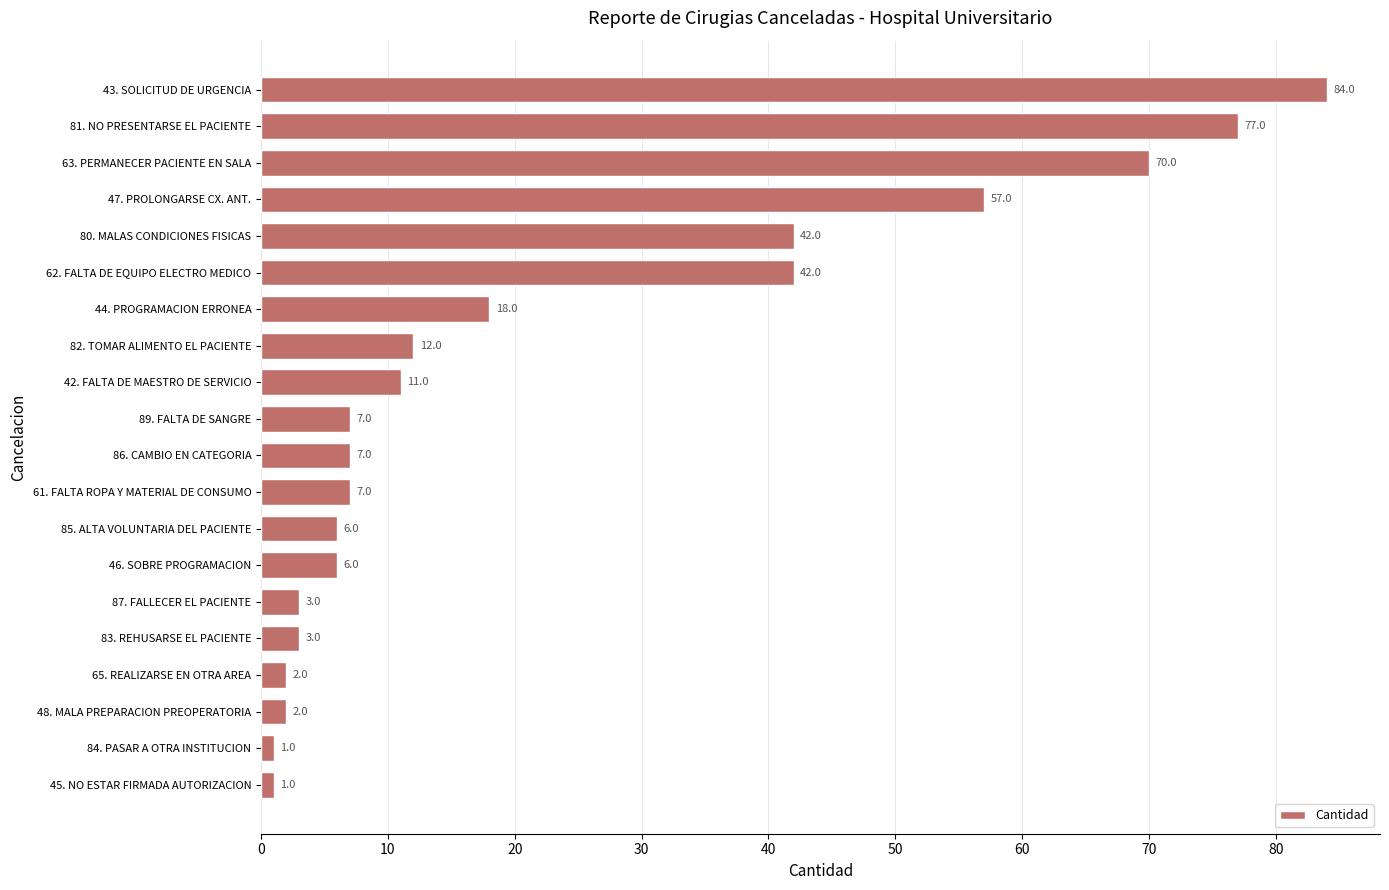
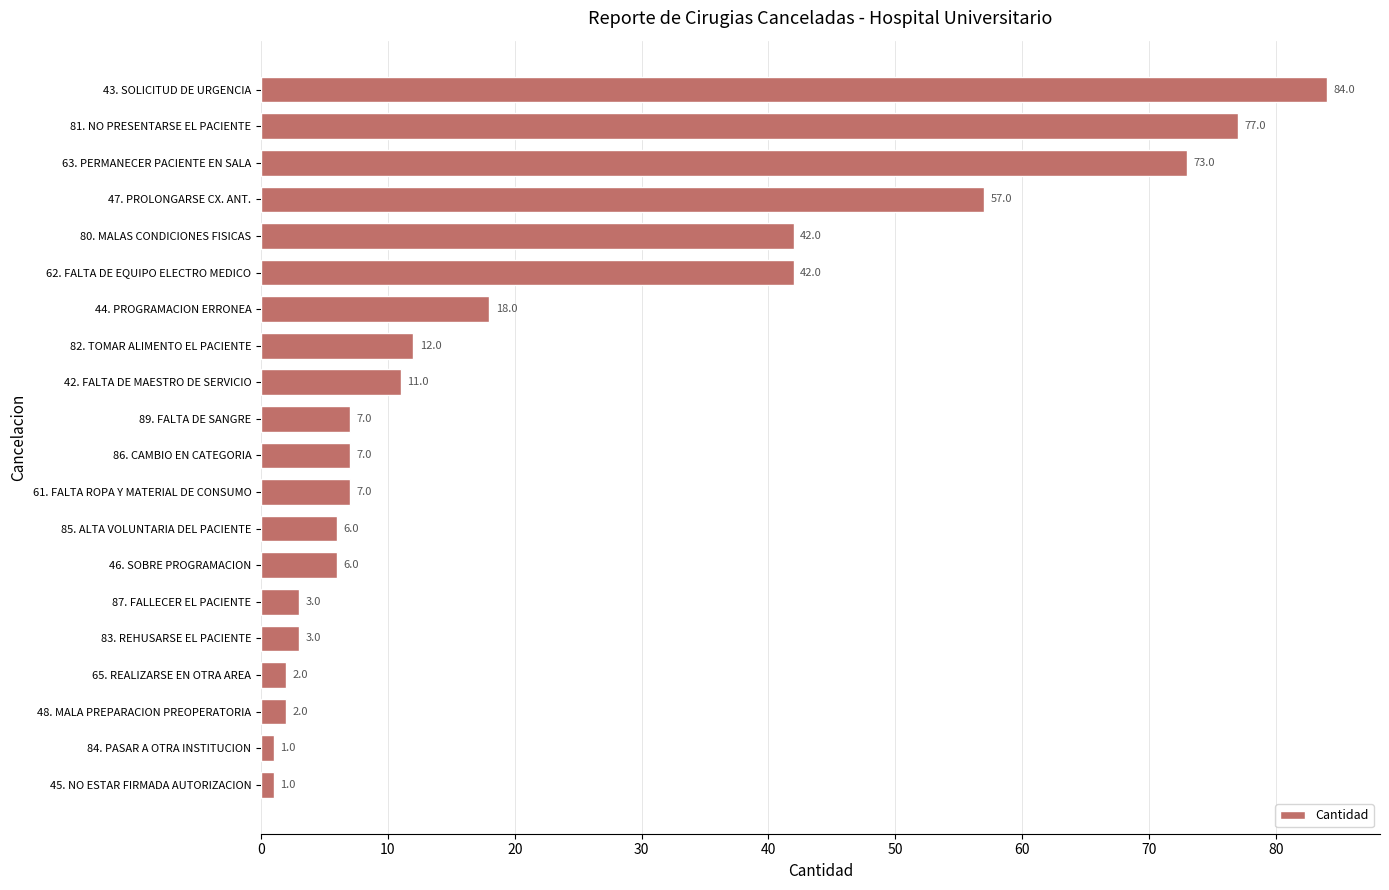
  {
    "43. SOLICITUD DE URGENCIA": 84.0,
    "81. NO PRESENTARSE EL PACIENTE": 77.0,
-   "63. PERMANECER PACIENTE EN SALA": 70.0,
+   "63. PERMANECER PACIENTE EN SALA": 73.0,
    "47. PROLONGARSE CX. ANT.": 57.0,
    "80. MALAS CONDICIONES FISICAS": 42.0,
    "62. FALTA DE EQUIPO ELECTRO MEDICO": 42.0,
    "44. PROGRAMACION ERRONEA": 18.0,
    "82. TOMAR ALIMENTO EL PACIENTE": 12.0,
    "42. FALTA DE MAESTRO DE SERVICIO": 11.0,
    "89. FALTA DE SANGRE": 7.0,
    "86. CAMBIO EN CATEGORIA": 7.0,
    "61. FALTA ROPA Y MATERIAL DE CONSUMO": 7.0,
    "85. ALTA VOLUNTARIA DEL PACIENTE": 6.0,
    "46. SOBRE PROGRAMACION": 6.0,
    "87. FALLECER EL PACIENTE": 3.0,
    "83. REHUSARSE EL PACIENTE": 3.0,
    "65. REALIZARSE EN OTRA AREA": 2.0,
    "48. MALA PREPARACION PREOPERATORIA": 2.0,
    "84. PASAR A OTRA INSTITUCION": 1.0,
    "45. NO ESTAR FIRMADA AUTORIZACION": 1.0
  }
